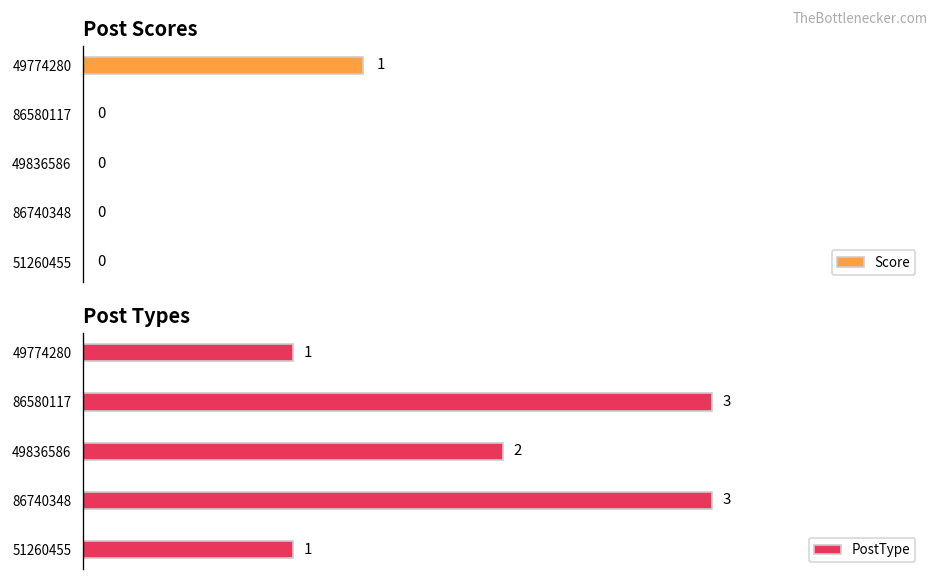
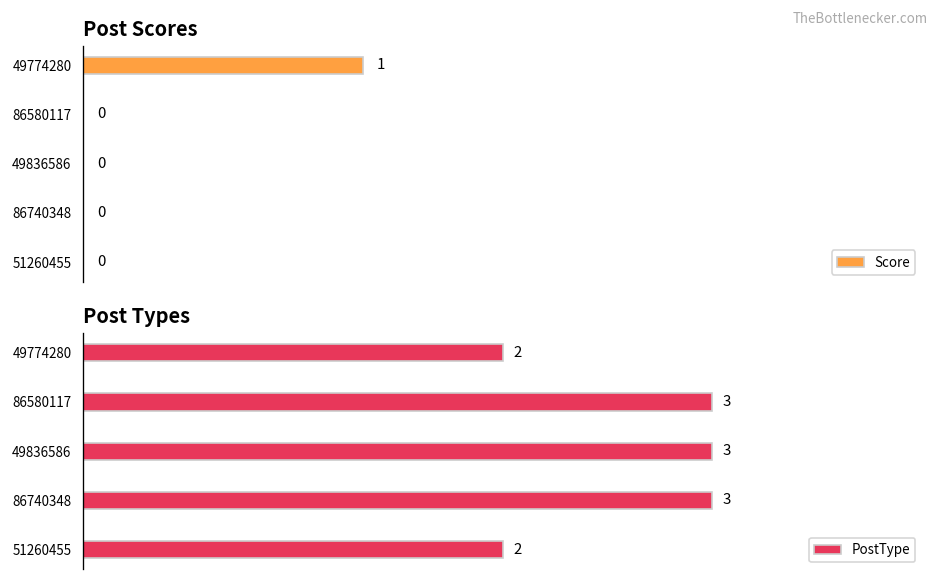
  {
    "Post Scores": {
      "49774280": 1,
      "86580117": 0,
      "49836586": 0,
      "86740348": 0,
      "51260455": 0
    },
    "Post Types": {
-     "49774280": 1,
+     "49774280": 2,
      "86580117": 3,
-     "49836586": 2,
+     "49836586": 3,
      "86740348": 3,
-     "51260455": 1
+     "51260455": 2
    }
  }
